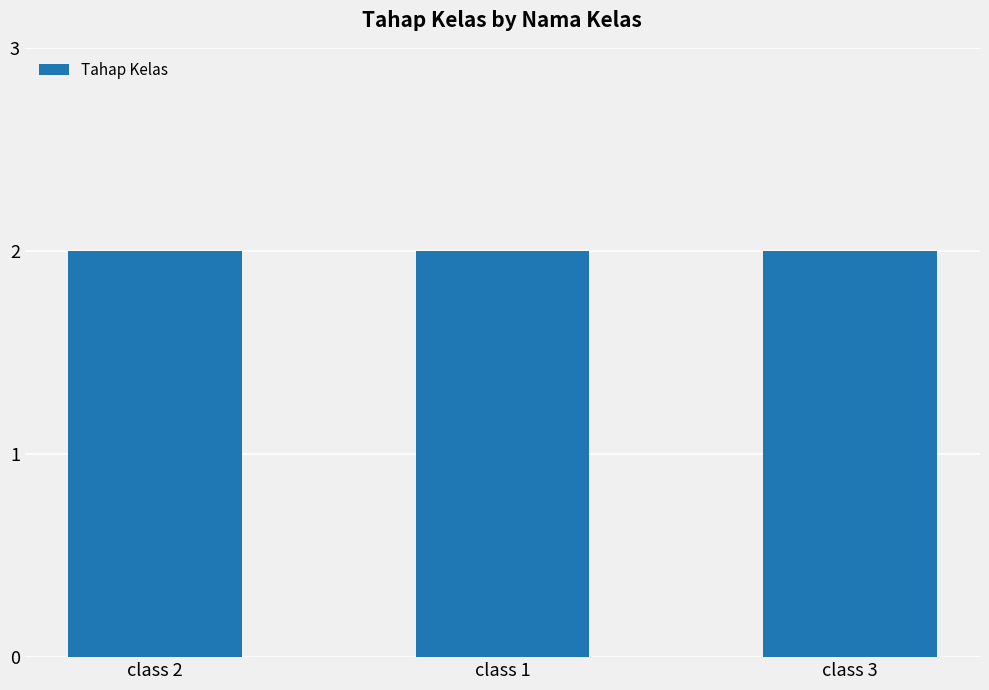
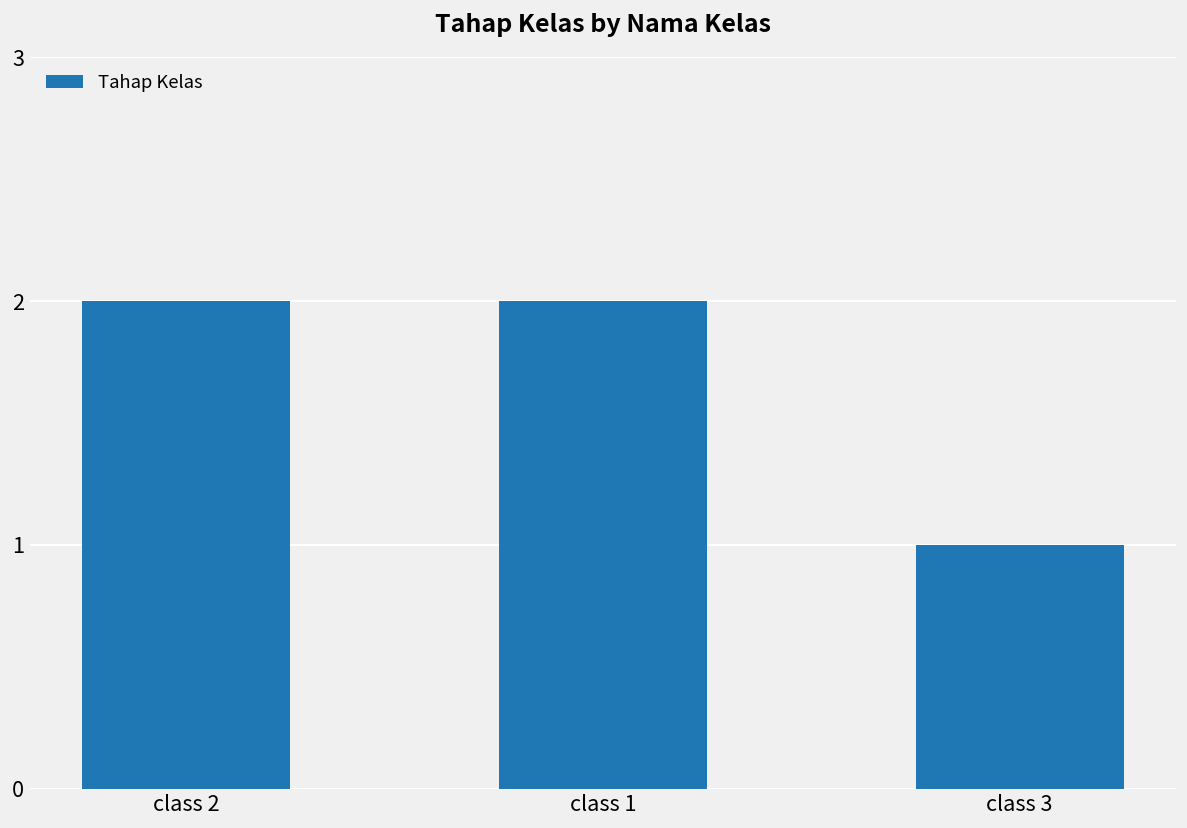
  {
    "class 2": 2,
    "class 1": 2,
-   "class 3": 2
+   "class 3": 1
  }
